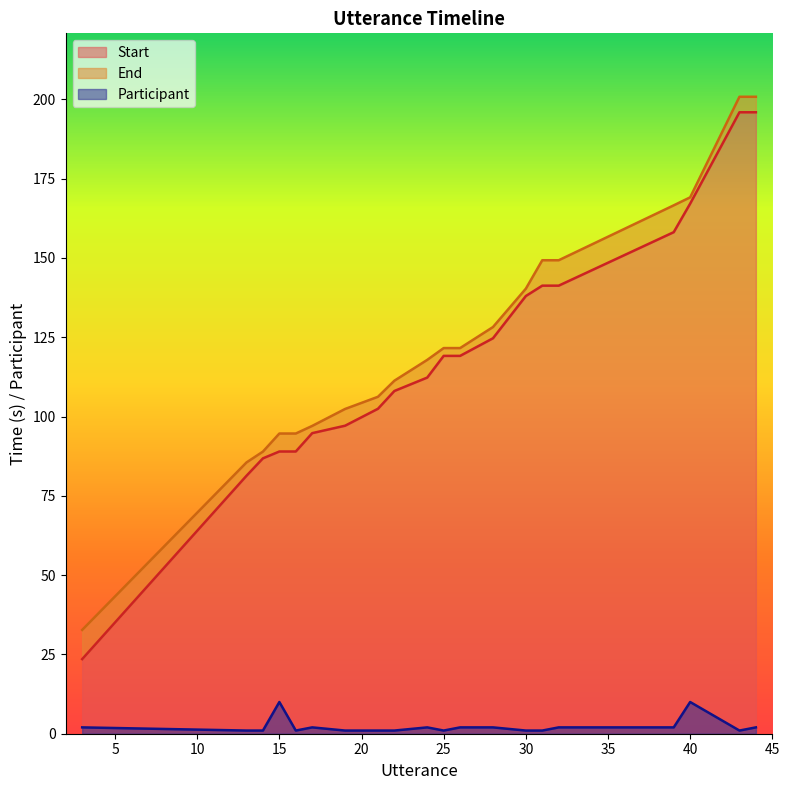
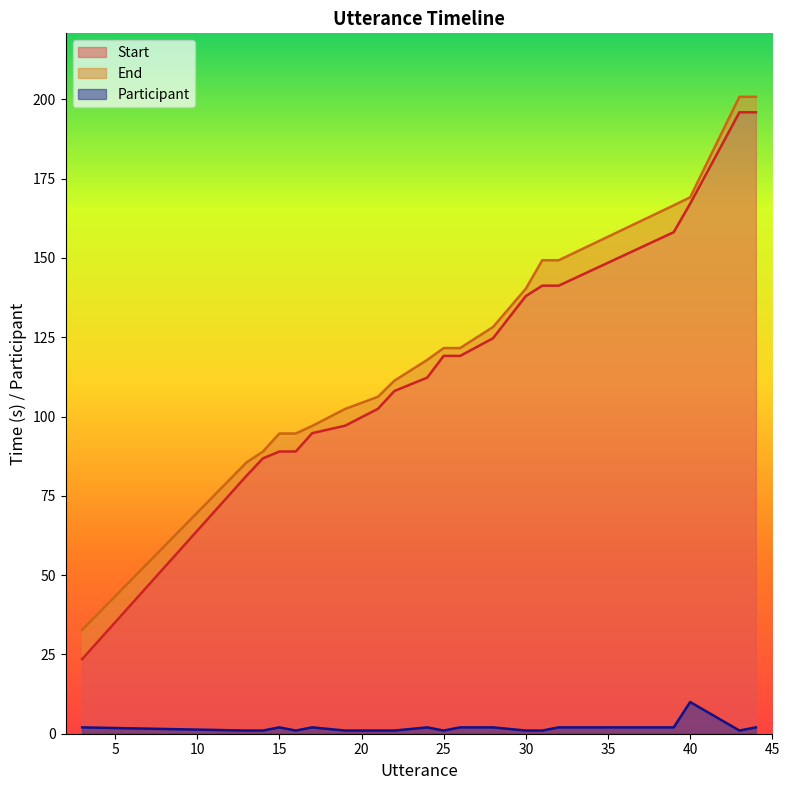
  {
    "Participant": {
-     "15": 10,
+     "15": 2,
      "25": 1,
      "30": 1,
      "40": 10
    }
  }
